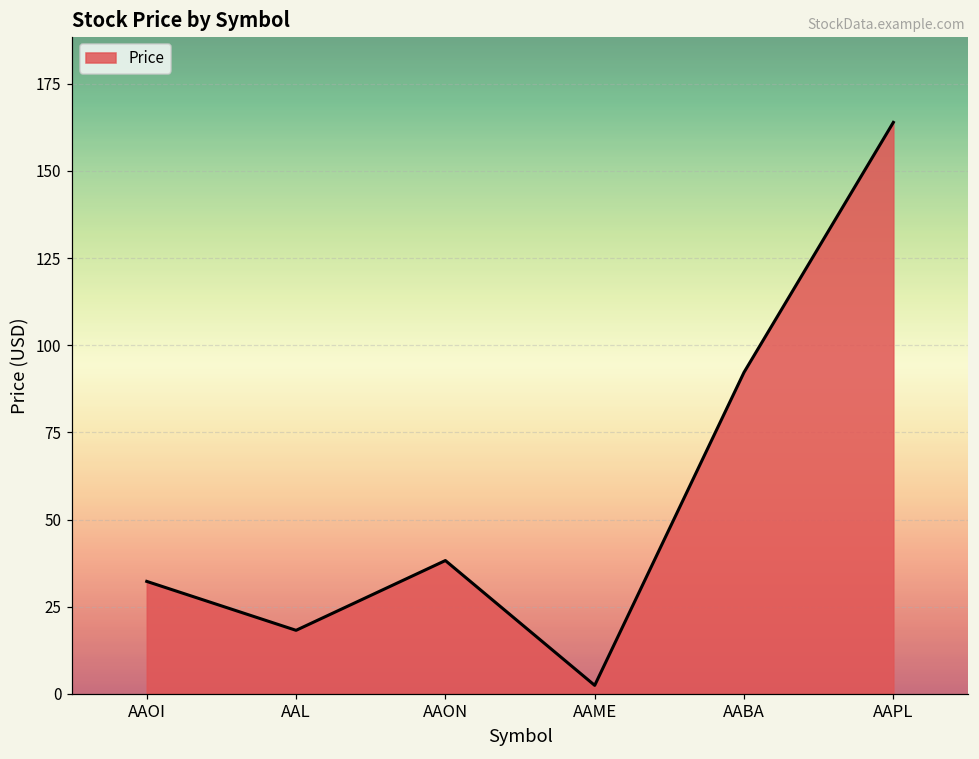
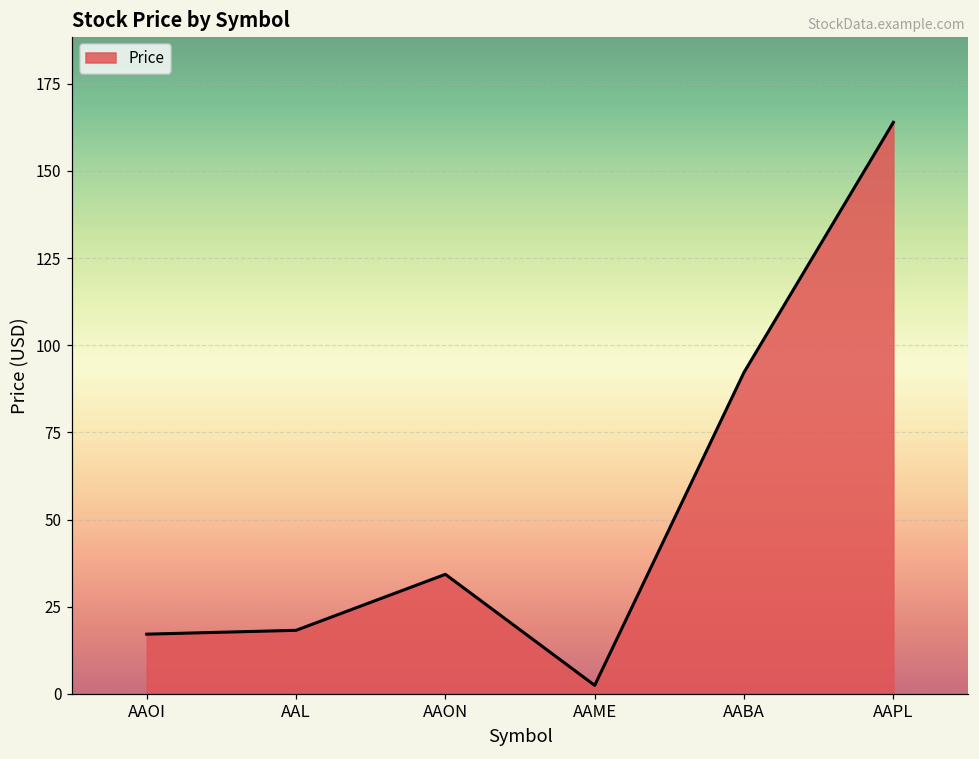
  {
-   "AAOI": 32,
+   "AAOI": 17,
    "AAL": 18,
-   "AAON": 38,
+   "AAON": 34,
    "AAME": 2,
    "AABA": 92,
    "AAPL": 164
  }
